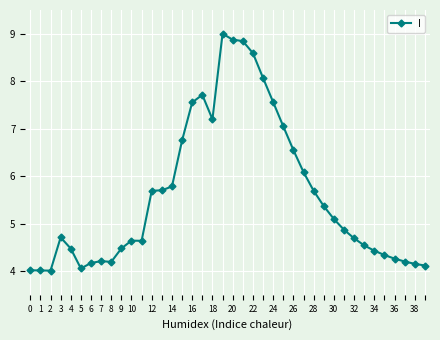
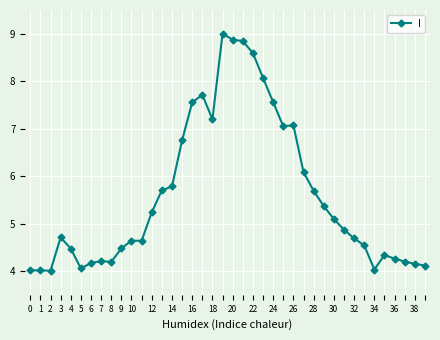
  {
    "0": 4.0,
    "1": 4.0,
    "2": 4.0,
    "3": 4.7,
    "4": 4.5,
    "5": 4.1,
    "6": 4.2,
    "7": 4.2,
    "8": 4.2,
    "9": 4.5,
    "10": 4.6,
-   "12": 5.7,
+   "12": 5.2,
    "14": 5.8,
    "16": 7.6,
    "18": 7.2,
    "20": 8.9,
    "22": 8.6,
    "24": 7.6,
-   "26": 6.5,
+   "26": 7.1,
    "28": 5.7,
    "30": 5.1,
    "32": 4.7,
-   "34": 4.4,
+   "34": 4.0,
    "36": 4.3,
    "38": 4.2
  }
